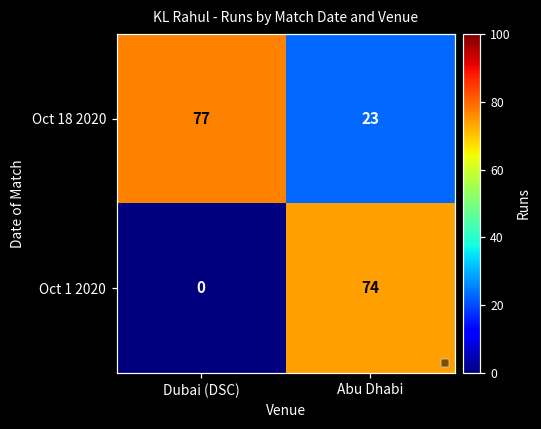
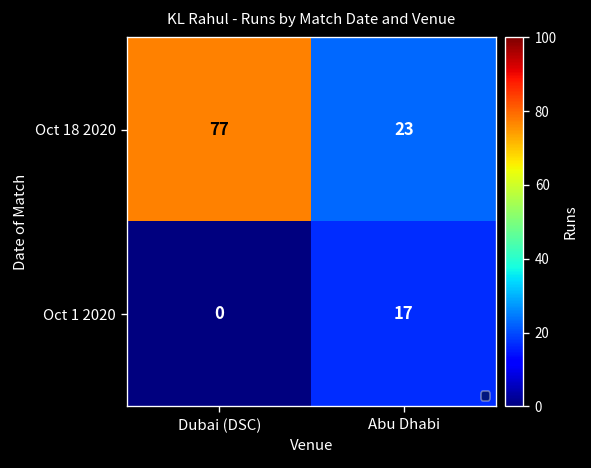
  {
    "Oct 18 2020": {
      "Dubai (DSC)": 77,
      "Abu Dhabi": 23
    },
    "Oct 1 2020": {
      "Dubai (DSC)": 0,
-     "Abu Dhabi": 74
+     "Abu Dhabi": 17
    }
  }
